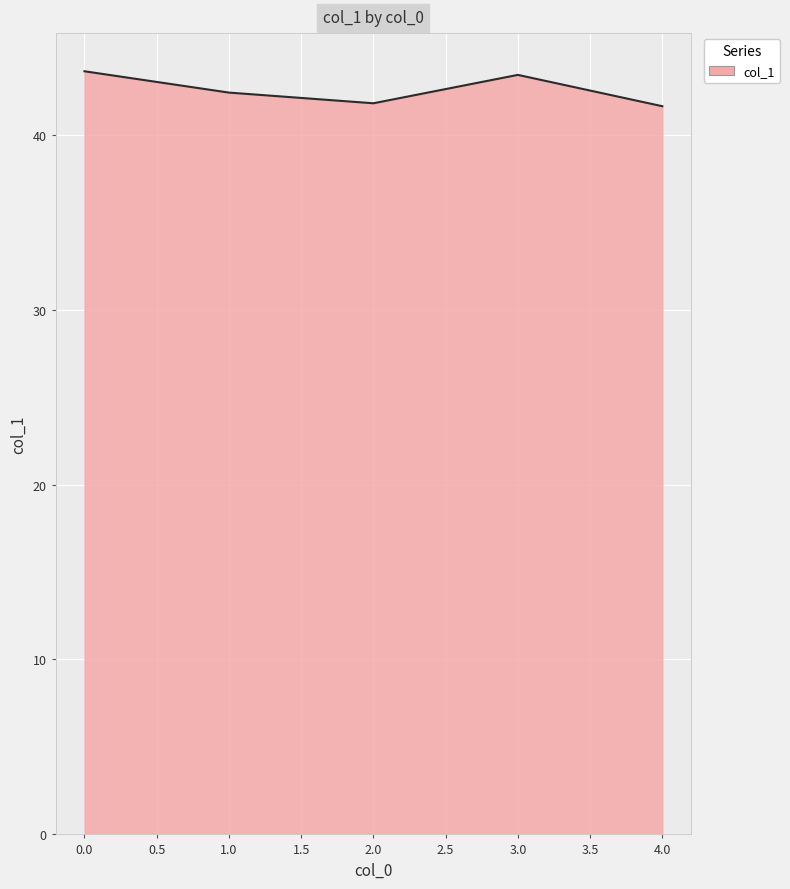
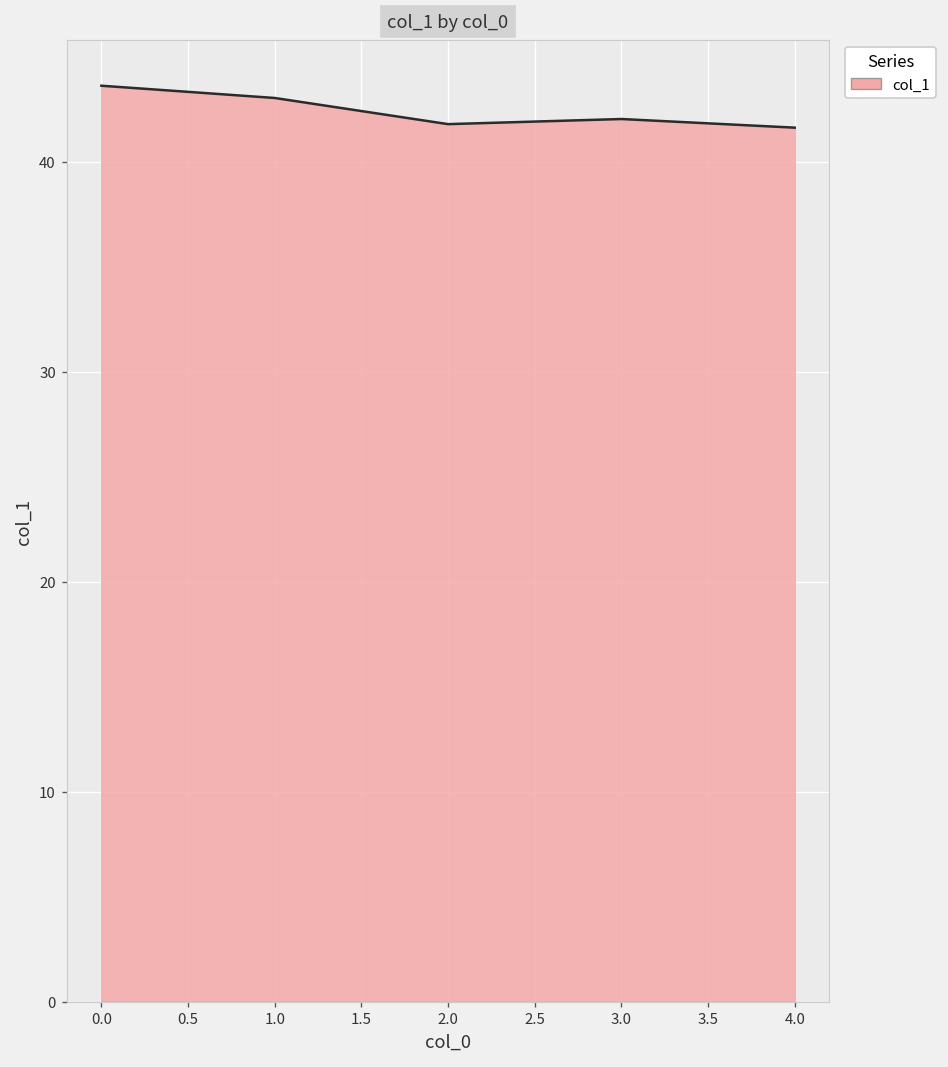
  {
    "0.0": 43.6,
-   "1.0": 42.4,
+   "1.0": 43.0,
    "2.0": 41.8,
-   "3.0": 43.4,
+   "3.0": 42.0,
    "4.0": 41.6
  }
